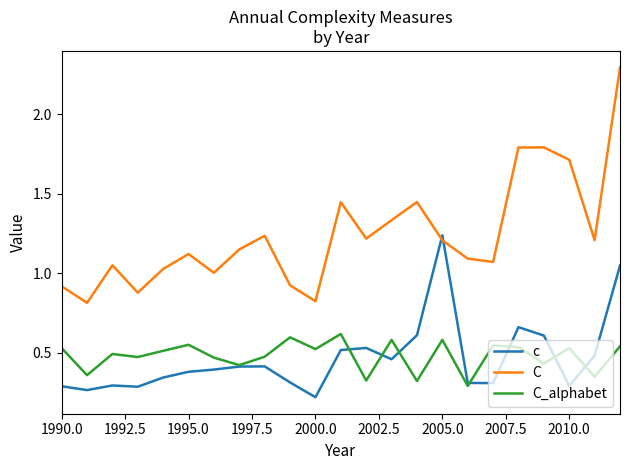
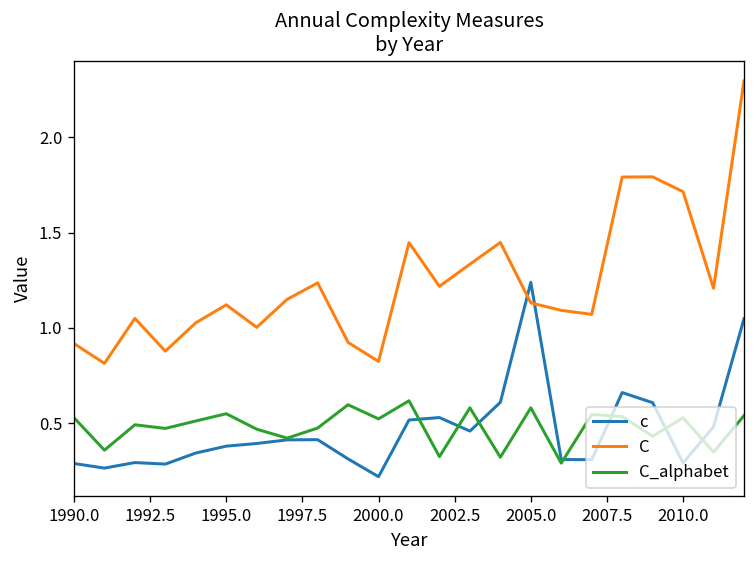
  {
    "c": {
      "1990.0": 0.29,
      "1995.0": 0.38,
      "2000.0": 0.22,
      "2005.0": 1.24
    },
    "C": {
      "1990.0": 0.92,
      "1995.0": 1.12,
      "2000.0": 0.82,
-     "2005.0": 1.21,
+     "2005.0": 1.13,
      "2010.0": 1.71
    },
    "C_alphabet": {
      "1990.0": 0.53,
      "1995.0": 0.55,
      "2000.0": 0.52,
      "2005.0": 0.58
    }
  }
